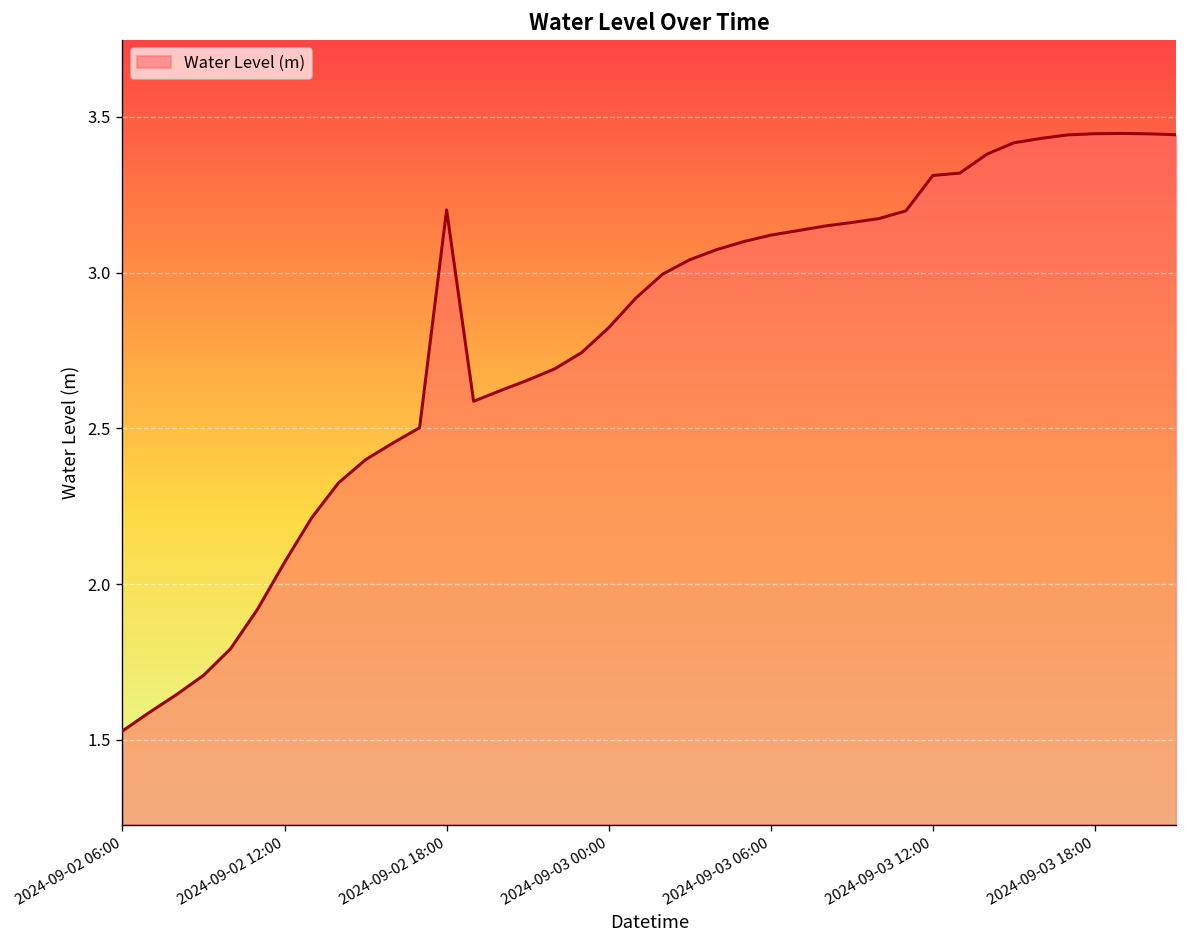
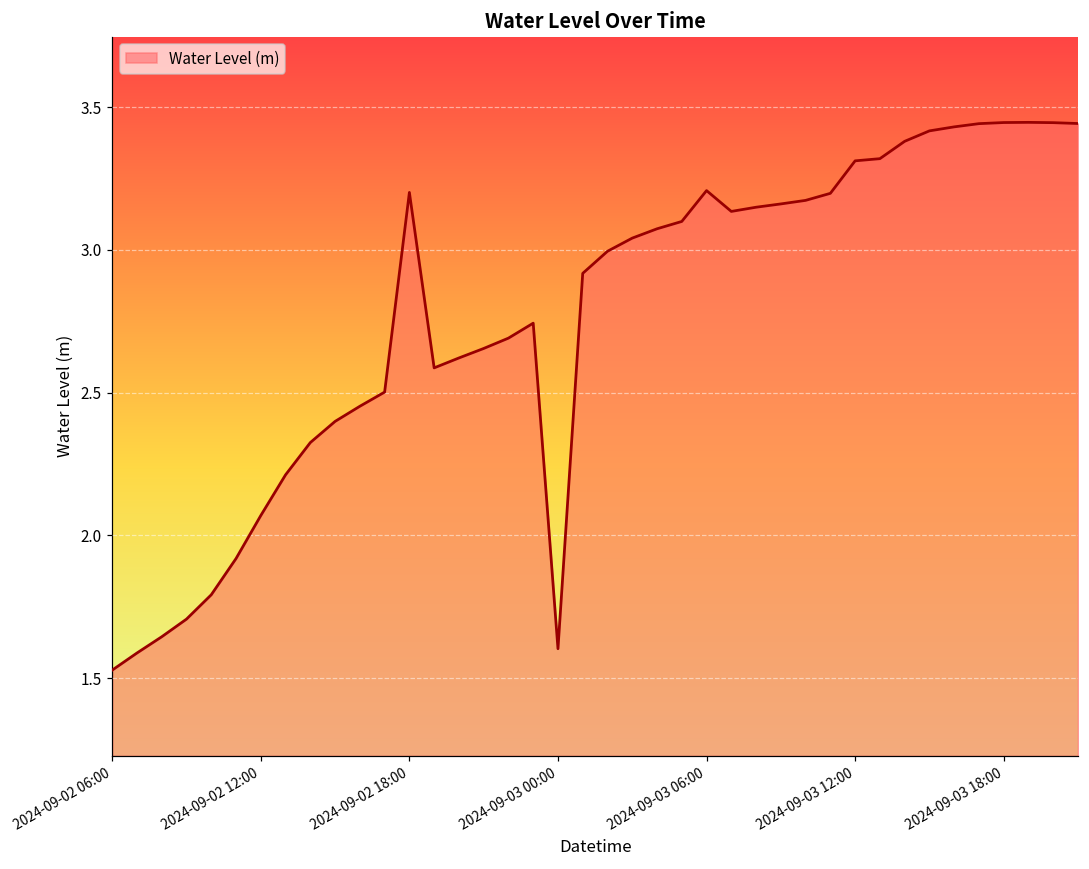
  {
    "2024-09-02 06:00": 1.53,
    "2024-09-02 12:00": 2.07,
    "2024-09-02 18:00": 3.20,
-   "2024-09-03 00:00": 2.82,
-   "2024-09-03 06:00": 3.12,
+   "2024-09-03 00:00": 1.60,
+   "2024-09-03 06:00": 3.21,
    "2024-09-03 12:00": 3.31,
    "2024-09-03 18:00": 3.45
  }
